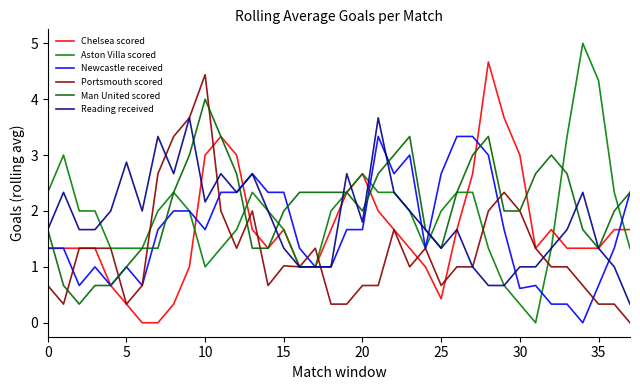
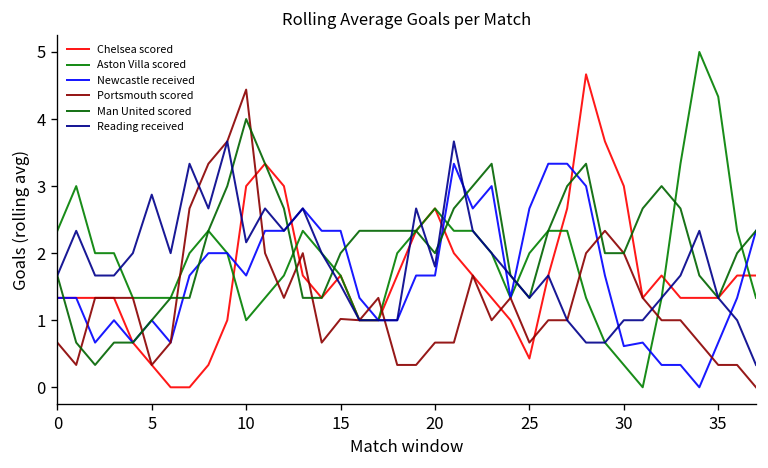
  {
    "Chelsea scored": {
      "10": 3.0,
      "25": 0.4,
      "30": 3.0
    },
    "Newcastle received": {
      "10": 1.7,
      "15": 2.3,
      "20": 1.7,
      "25": 2.7,
      "30": 0.6,
      "35": 0.7
    },
    "Portsmouth scored": {
      "0": 0.7,
      "10": 4.4,
      "15": 1.0,
      "20": 0.7,
      "25": 0.7,
      "35": 0.3
    },
    "Reading received": {
      "5": 2.9,
      "10": 2.2,
-     "15": 1.3,
+     "15": 1.5,
      "20": 1.8,
      "30": 1.0
    }
  }
